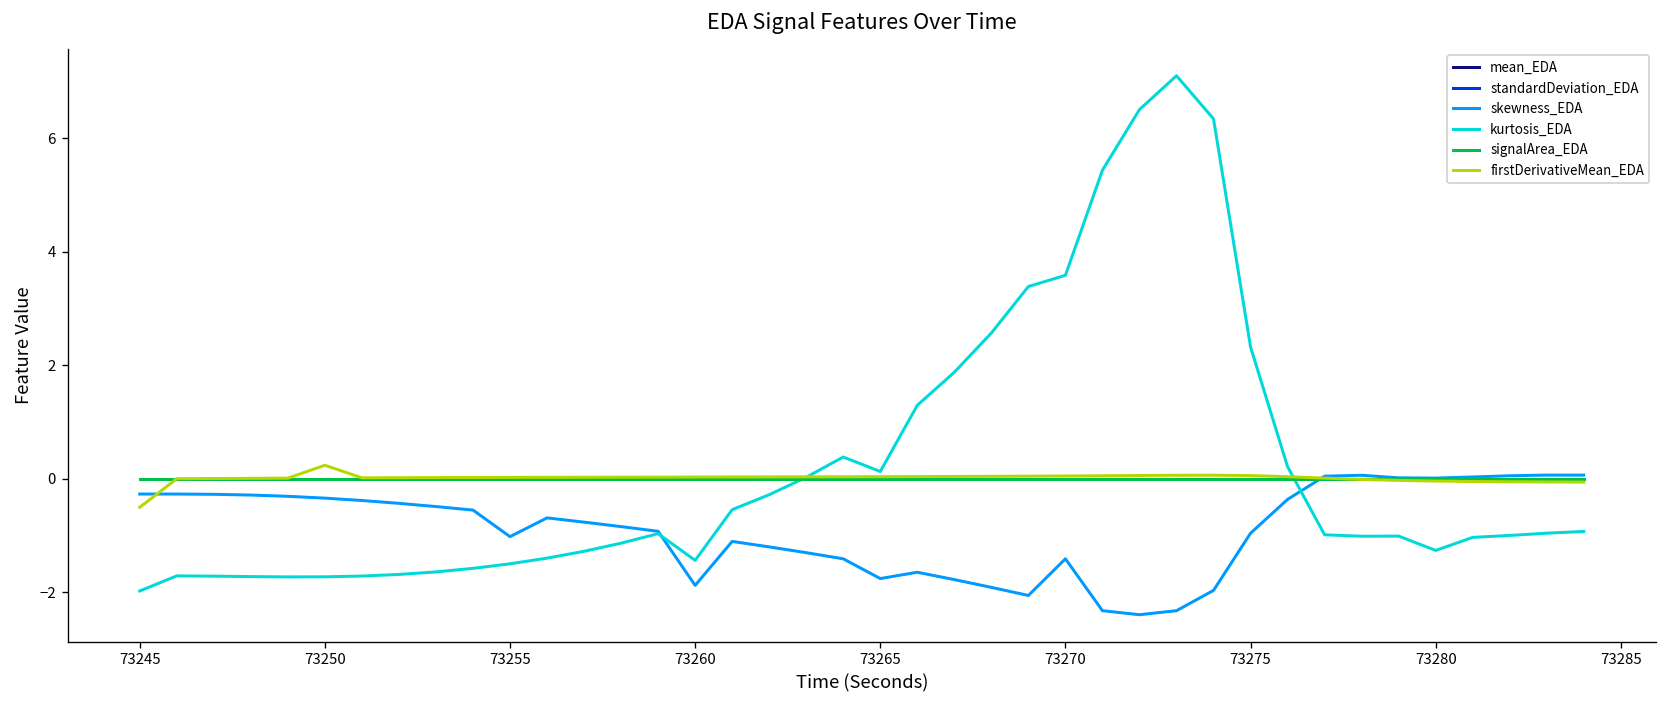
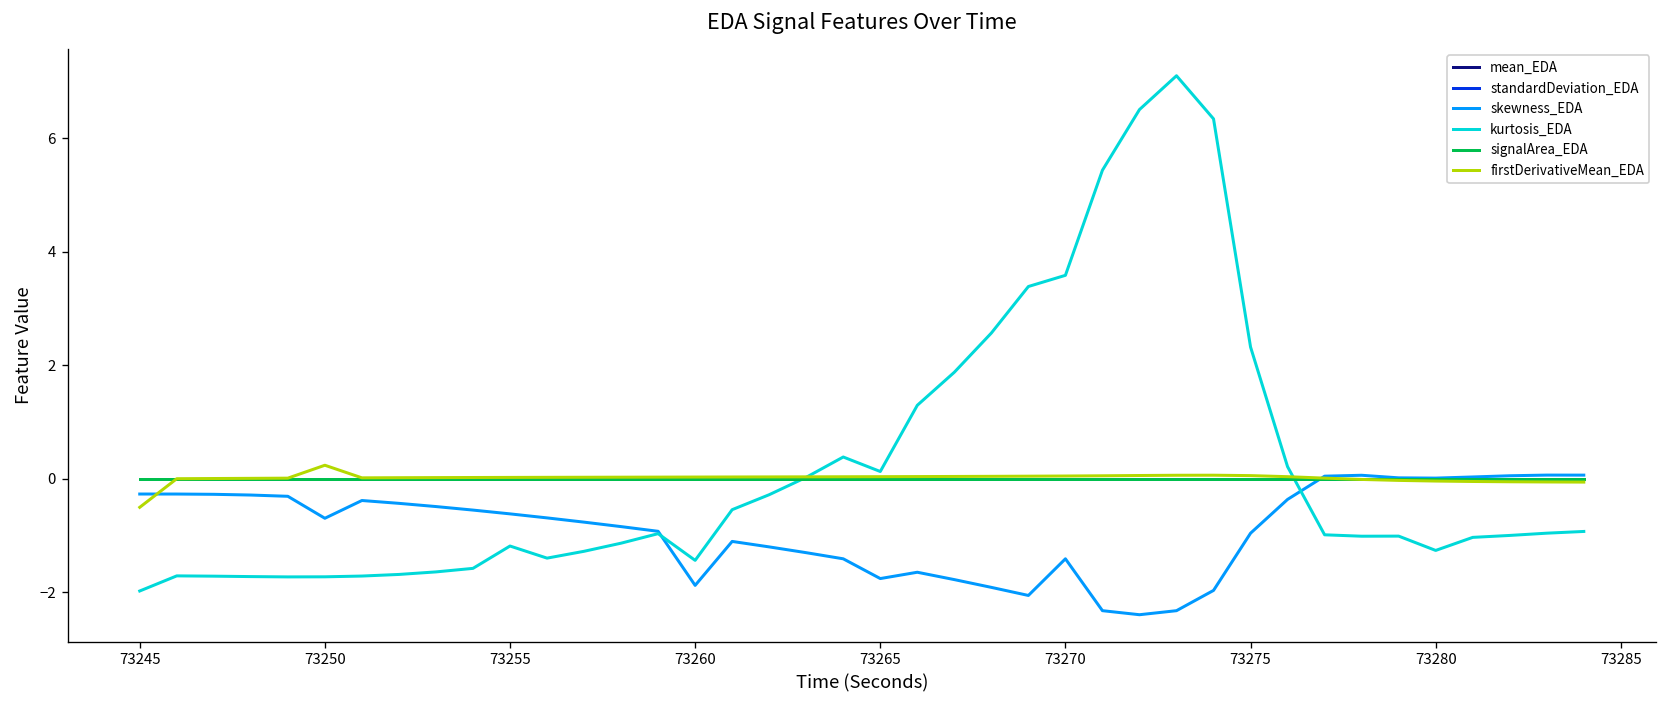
  {
    "signalArea_EDA": {
      "73245": 0.0,
      "73250": 0.0,
      "73275": 0.0
    },
    "skewness_EDA": {
      "73245": -0.3,
-     "73250": -0.3,
-     "73255": -1.0,
+     "73250": -0.7,
+     "73255": -0.6,
      "73260": -1.9,
      "73265": -1.8,
      "73270": -1.4,
      "73275": -1.0
    },
    "kurtosis_EDA": {
      "73245": -2.0,
      "73250": -1.7,
-     "73255": -1.5,
+     "73255": -1.2,
      "73260": -1.4,
      "73265": 0.1,
      "73270": 3.6,
      "73275": 2.3,
      "73280": -1.3
    },
    "firstDerivativeMean_EDA": {
      "73245": -0.5,
      "73250": 0.2,
      "73275": 0.1
    }
  }
